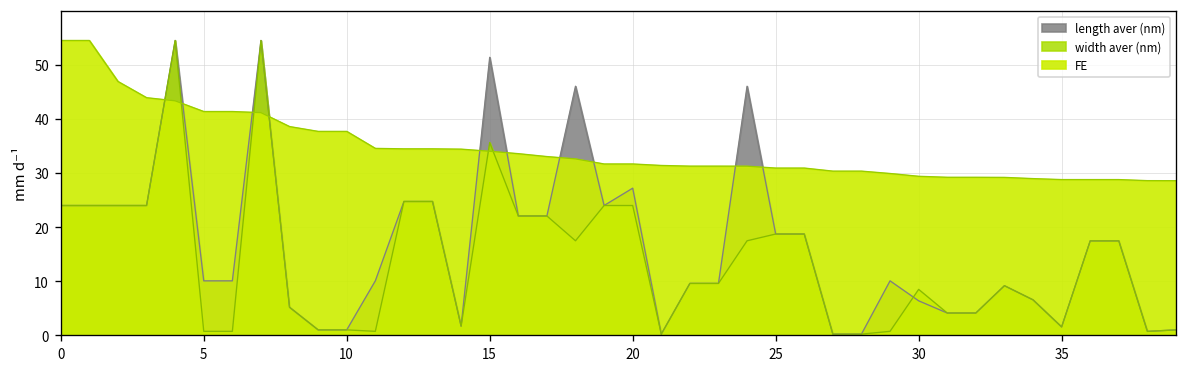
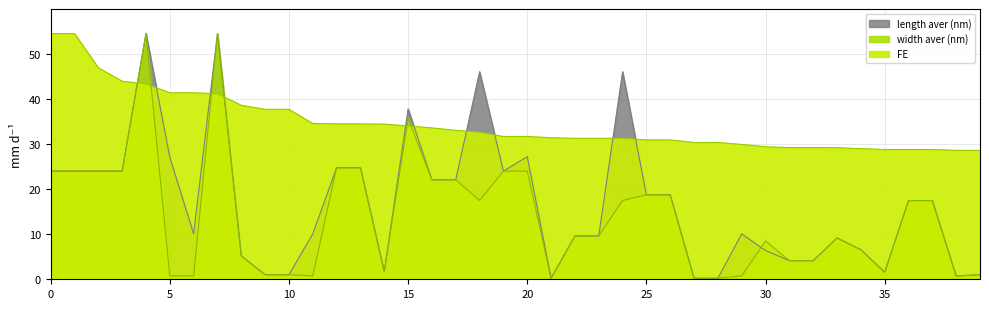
  {
    "length aver (nm)": {
-     "5": 10,
-     "15": 51,
+     "5": 27,
+     "15": 38,
      "20": 27,
      "30": 6
    }
  }
